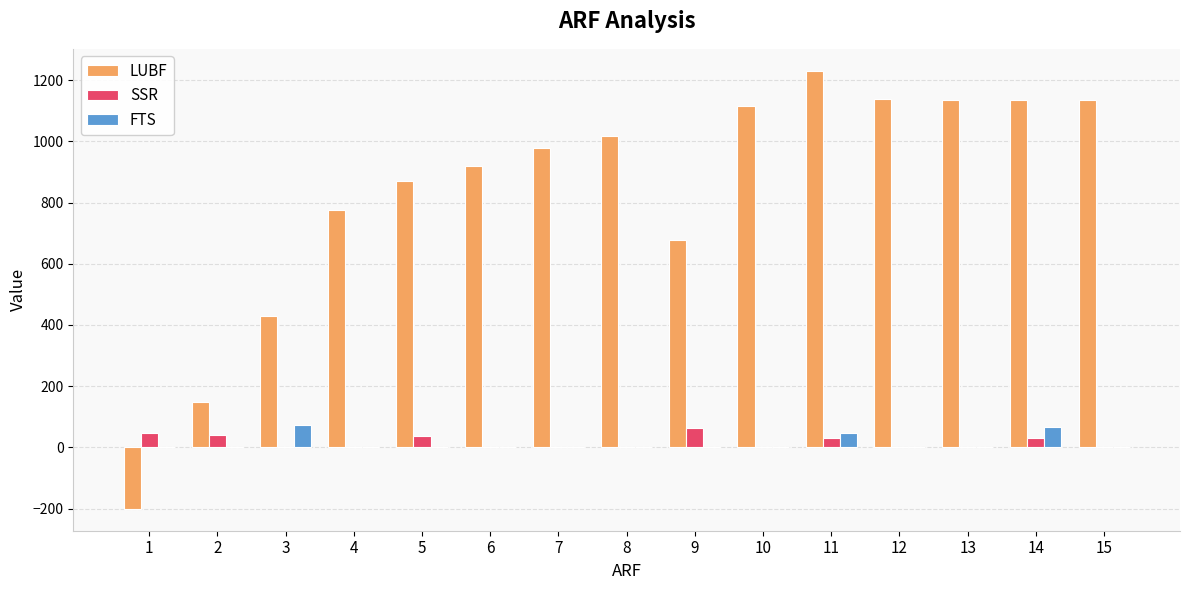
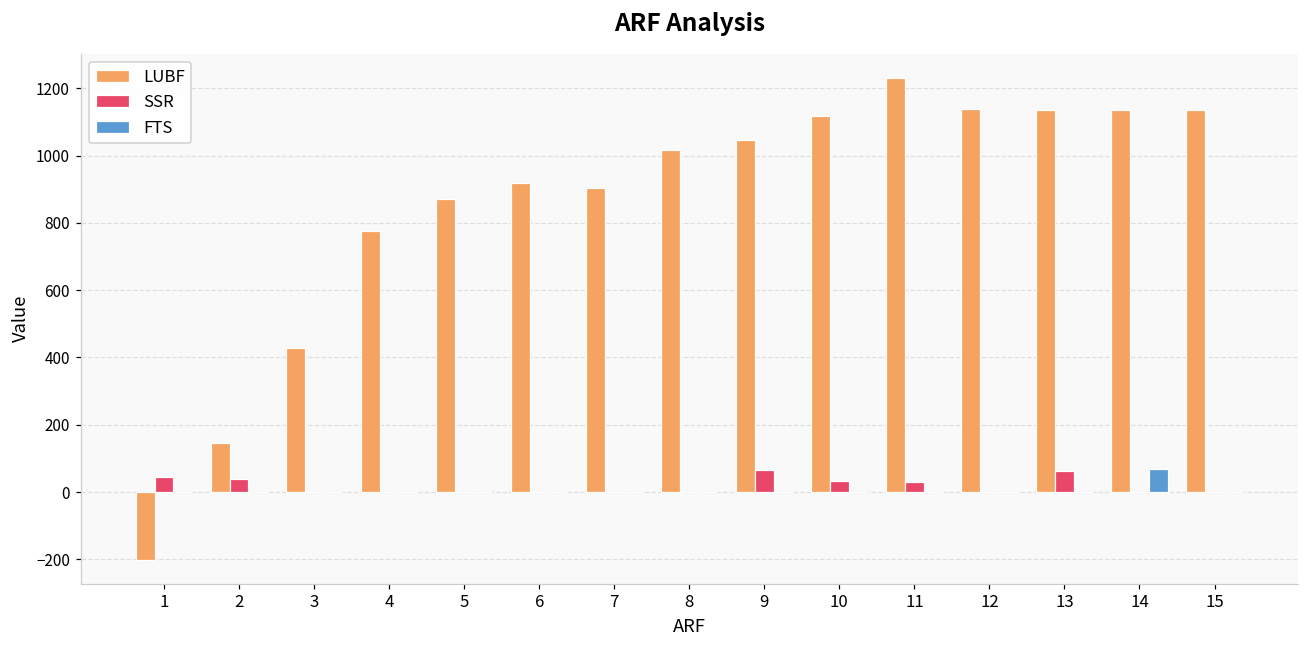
  {
    "LUBF": {
      "1": -200,
      "2": 150,
      "3": 430,
      "4": 780,
      "5": 870,
      "6": 920,
-     "7": 980,
+     "7": 910,
      "8": 1020,
-     "9": 680,
+     "9": 1050,
      "10": 1120,
      "11": 1230,
      "12": 1140,
      "13": 1140,
      "14": 1140,
      "15": 1140
    },
    "SSR": {
      "1": 50,
      "2": 40,
-     "5": 40,
+     "5": 0,
      "9": 60,
-     "10": 0,
+     "10": 30,
      "11": 30,
-     "13": 0,
-     "14": 30
+     "13": 60,
+     "14": 0
    },
    "FTS": {
-     "3": 70,
-     "11": 50,
+     "3": 0,
+     "11": 0,
      "14": 70
    }
  }
